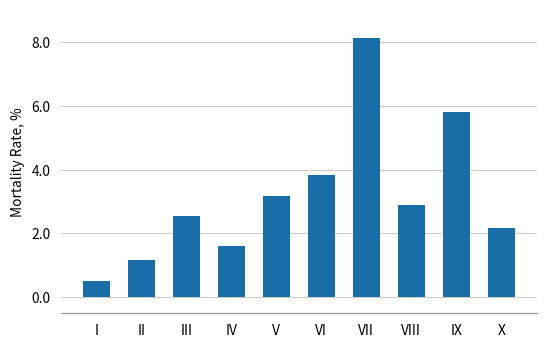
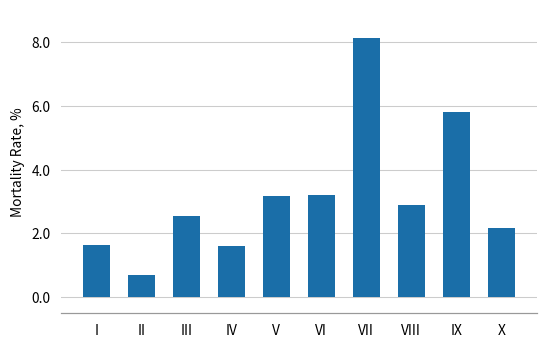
  {
-   "I": 0.5,
-   "II": 1.2,
+   "I": 1.6,
+   "II": 0.7,
    "III": 2.6,
    "IV": 1.6,
    "V": 3.2,
-   "VI": 3.8,
+   "VI": 3.2,
    "VII": 8.1,
    "VIII": 2.9,
    "IX": 5.8,
    "X": 2.2
  }
